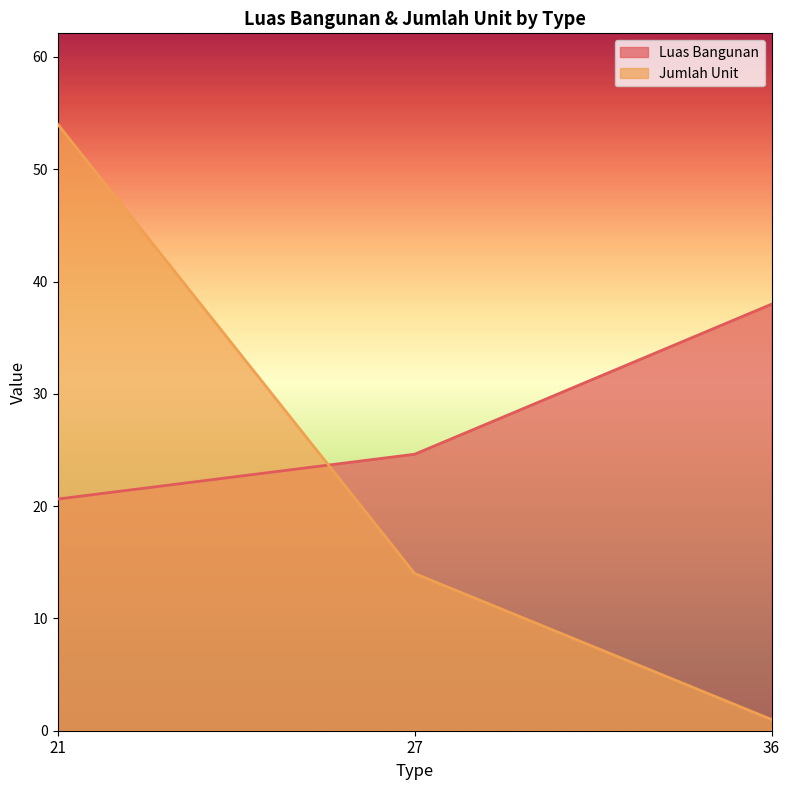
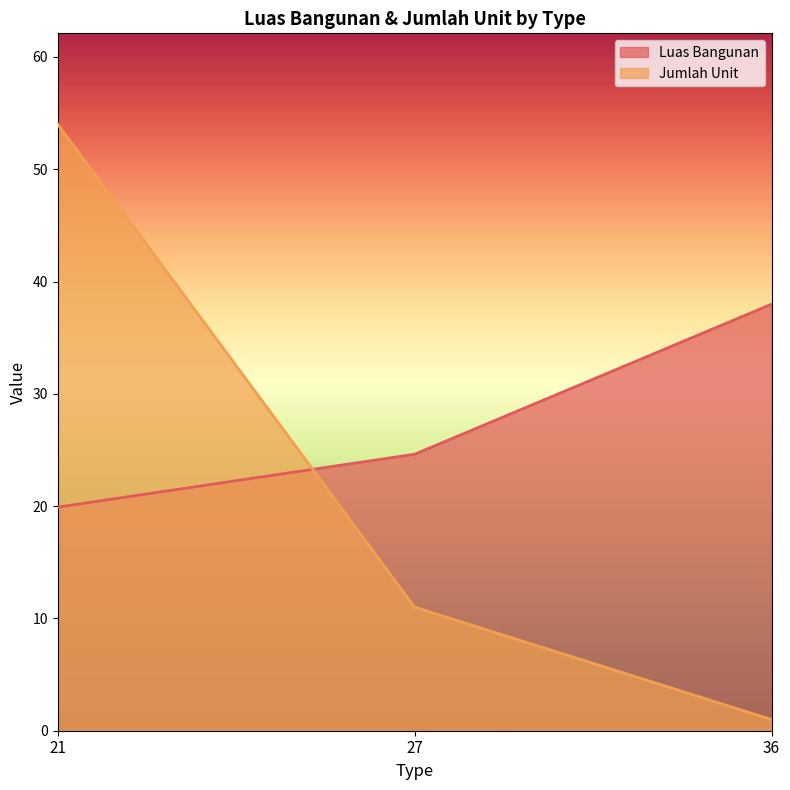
  {
    "Luas Bangunan": {
-     "21": 20.6,
+     "21": 19.9,
      "27": 24.6,
      "36": 38.0
    },
    "Jumlah Unit": {
      "21": 54,
-     "27": 14,
+     "27": 11,
      "36": 1
    }
  }
